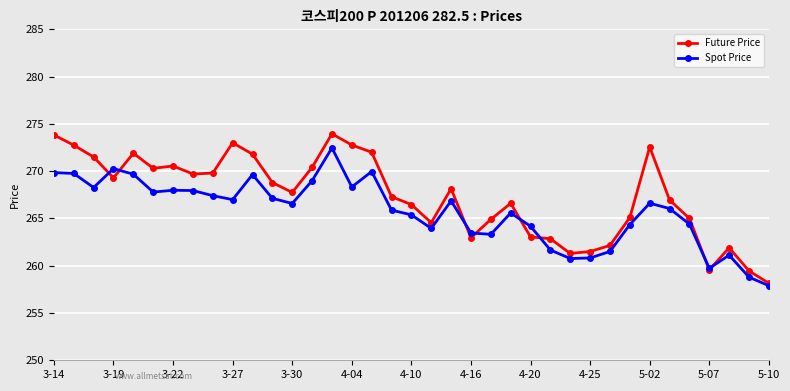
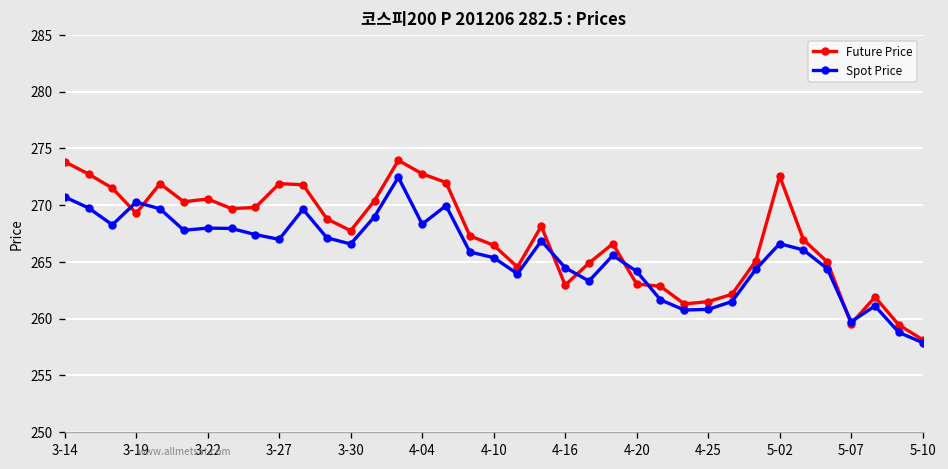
  {
    "Future Price": {
      "3-14": 274,
      "3-19": 269,
      "3-22": 271,
-     "3-27": 273,
+     "3-27": 272,
      "3-30": 268,
      "4-04": 273,
      "4-10": 266,
      "4-16": 263,
      "4-20": 263,
      "4-25": 262,
      "5-02": 273
    },
    "Spot Price": {
-     "3-14": 270,
+     "3-14": 271,
      "3-19": 270,
      "3-22": 268,
      "3-27": 267,
      "3-30": 267,
      "4-04": 268,
      "4-10": 265,
-     "4-16": 263,
+     "4-16": 264,
      "4-20": 264,
      "4-25": 261,
      "5-02": 267
    }
  }
